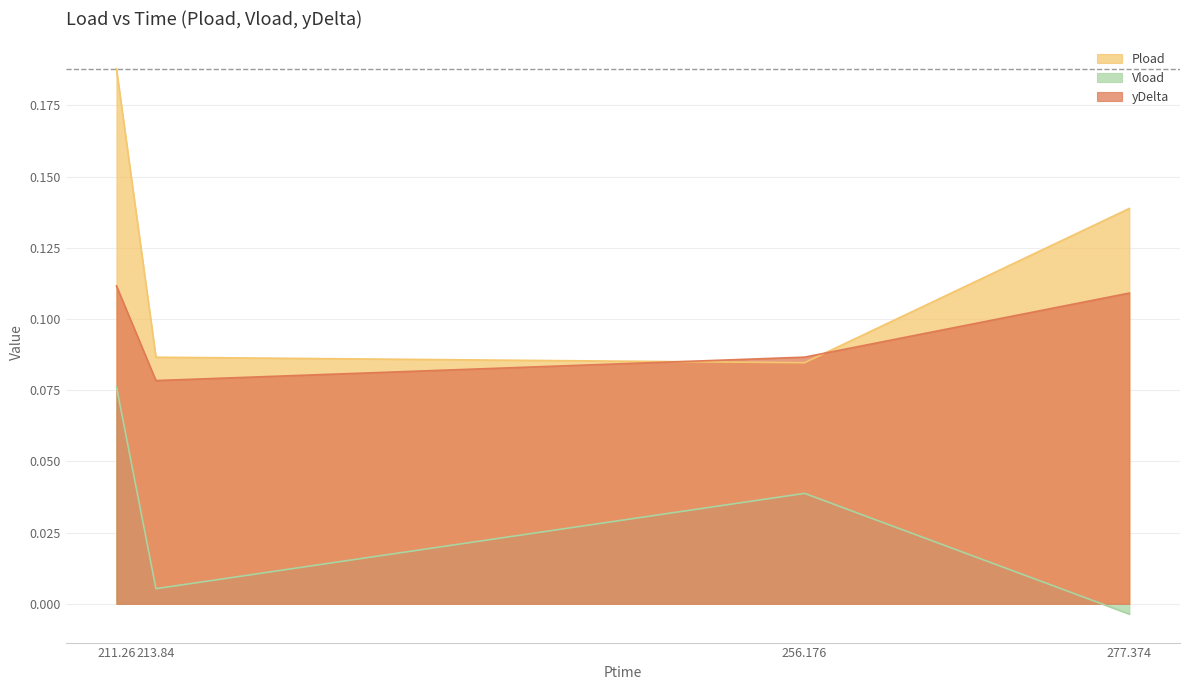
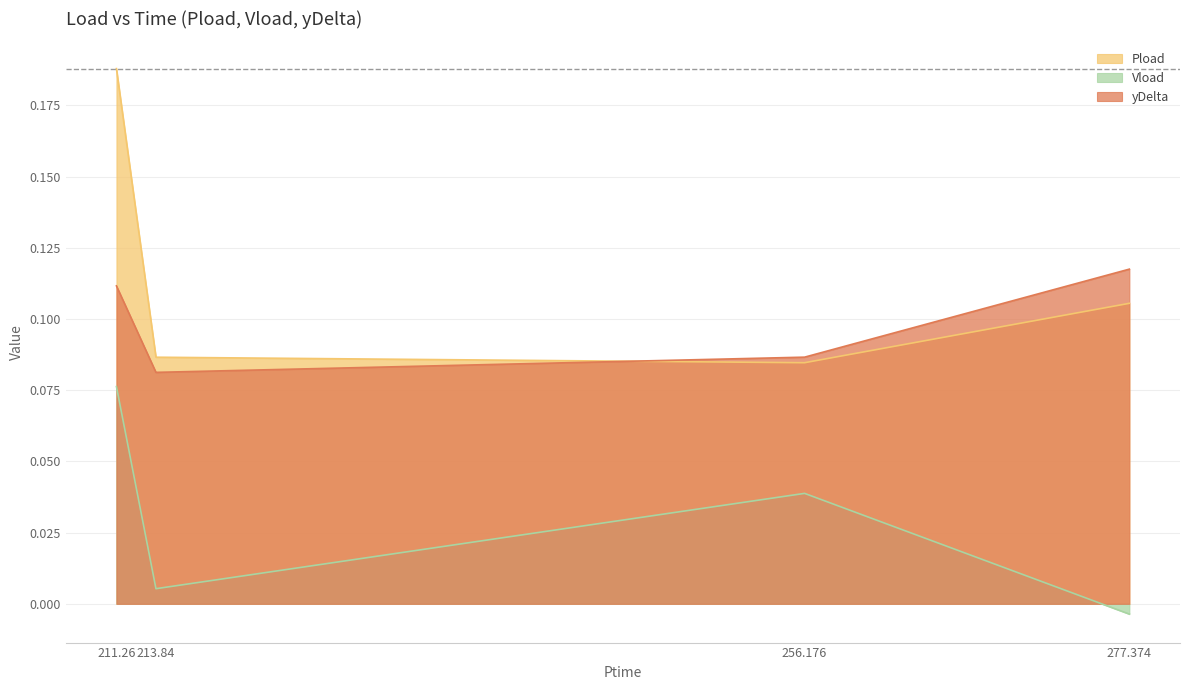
  {
    "Pload": {
      "211.26": 0.188,
      "213.84": 0.087,
      "256.176": 0.085,
-     "277.374": 0.139
+     "277.374": 0.106
    },
    "yDelta": {
      "211.26": 0.112,
-     "213.84": 0.078,
+     "213.84": 0.081,
      "256.176": 0.087,
-     "277.374": 0.109
+     "277.374": 0.118
    }
  }
